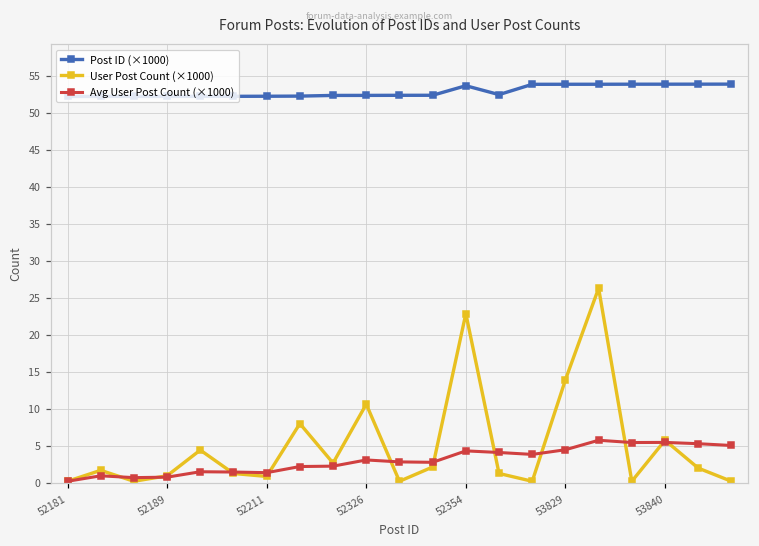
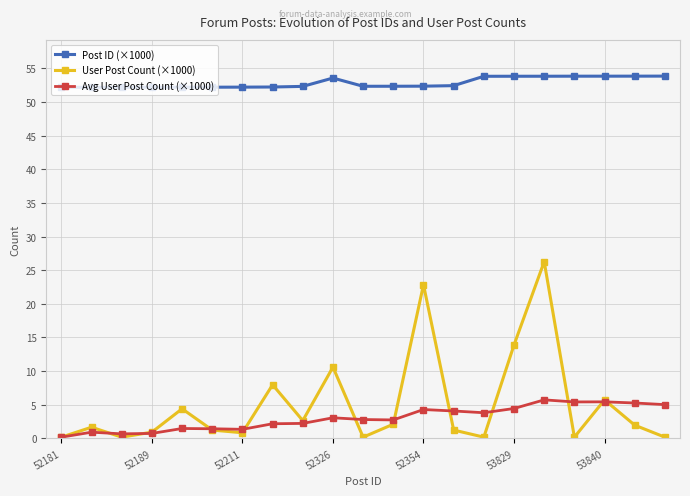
  {
    "Post ID (×1000)": {
      "52211": 52,
-     "52326": 52,
-     "52354": 54,
+     "52326": 54,
+     "52354": 52,
      "53829": 54,
      "53840": 54
    },
    "User Post Count (×1000)": {
      "52211": 1,
      "52326": 11,
      "52354": 23,
      "53829": 14
    },
    "Avg User Post Count (×1000)": {
      "52211": 1,
      "52326": 3,
      "52354": 4,
      "53829": 4
    }
  }
